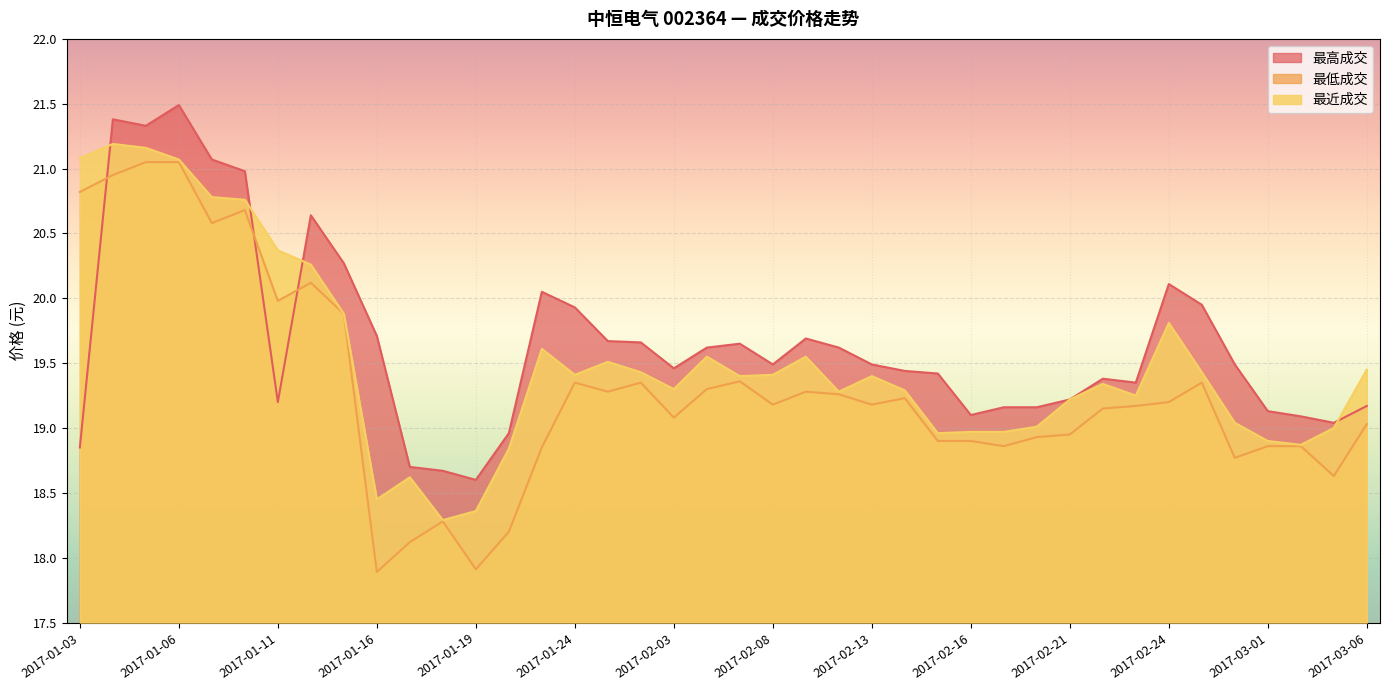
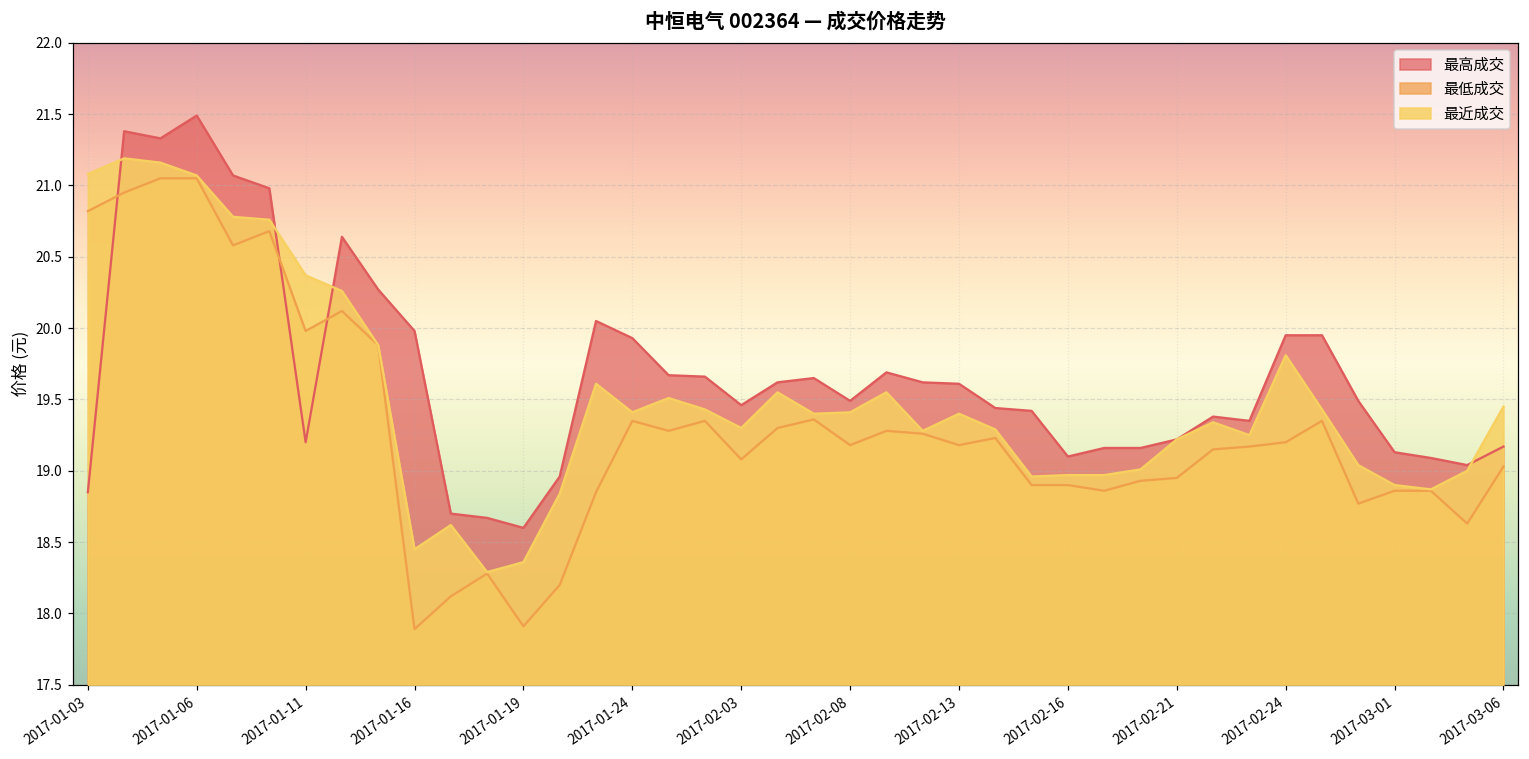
  {
    "最高成交": {
      "2017-01-03": 18.85,
      "2017-01-06": 21.49,
      "2017-01-11": 19.20,
-     "2017-01-16": 19.71,
+     "2017-01-16": 19.98,
      "2017-01-19": 18.60,
      "2017-01-24": 19.93,
      "2017-02-03": 19.46,
      "2017-02-08": 19.49,
-     "2017-02-13": 19.49,
+     "2017-02-13": 19.61,
      "2017-02-16": 19.10,
-     "2017-02-24": 20.11,
+     "2017-02-24": 19.95,
      "2017-03-01": 19.13,
      "2017-03-06": 19.17
    }
  }
